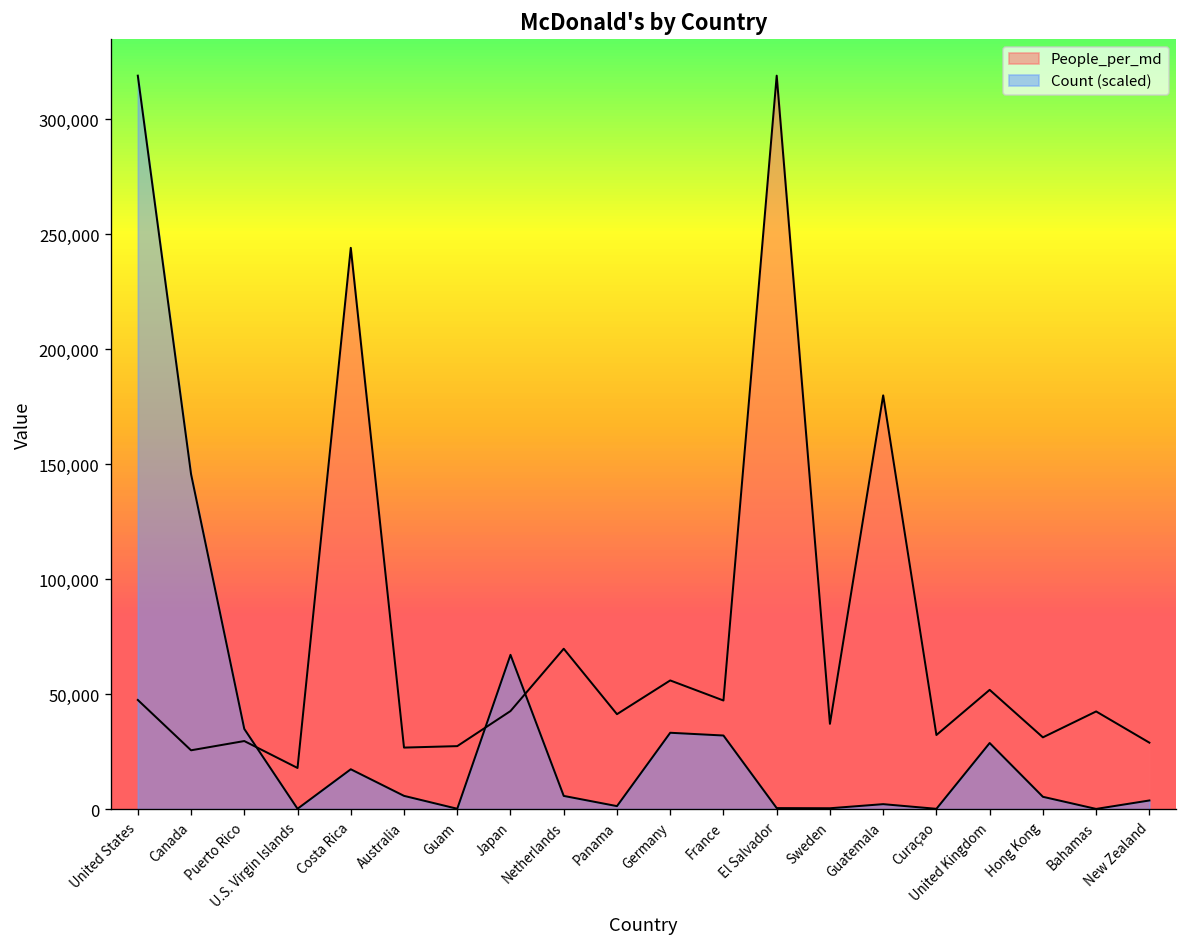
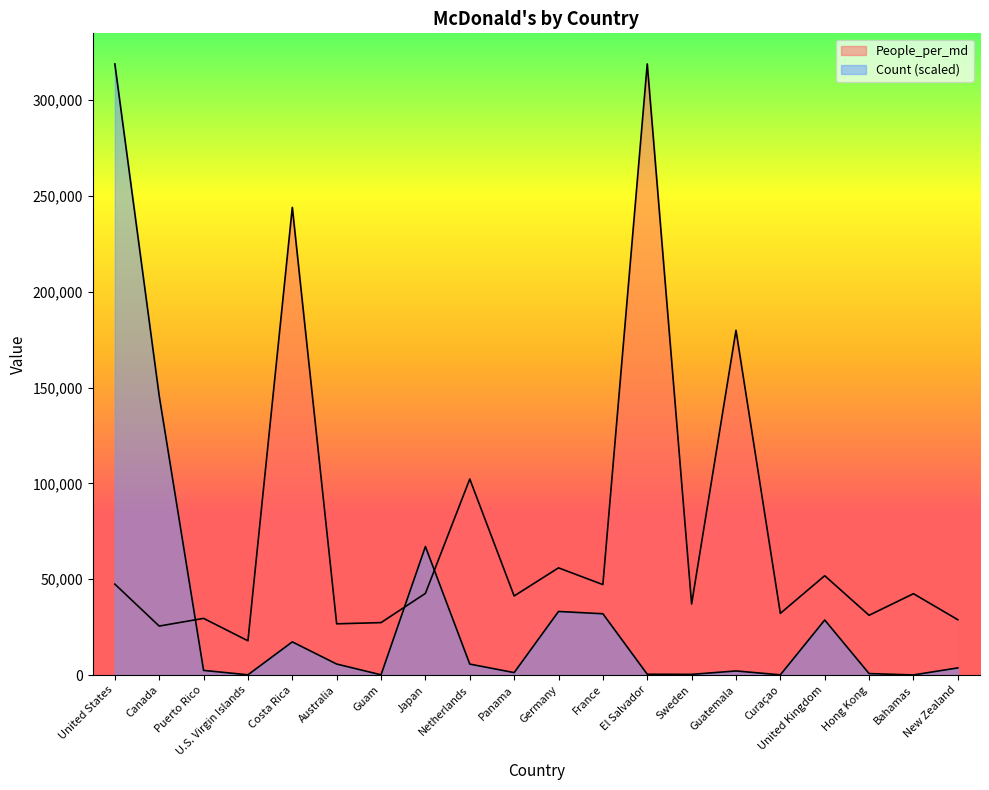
  {
    "People_per_md": {
      "United States": "47,000",
      "Canada": "26,000",
      "Puerto Rico": "30,000",
      "U.S. Virgin Islands": "18,000",
      "Costa Rica": "244,000",
      "Australia": "27,000",
      "Guam": "27,000",
      "Japan": "43,000",
-     "Netherlands": "70,000",
+     "Netherlands": "102,000",
      "Panama": "41,000",
      "Germany": "56,000",
      "France": "47,000",
      "El Salvador": "319,000",
      "Sweden": "37,000",
      "Guatemala": "180,000",
      "Curaçao": "32,000",
      "United Kingdom": "52,000",
      "Hong Kong": "31,000",
      "Bahamas": "42,000",
      "New Zealand": "29,000"
    },
    "Count (scaled)": {
      "United States": "319,000",
      "Canada": "146,000",
-     "Puerto Rico": "35,000",
+     "Puerto Rico": "2,000",
      "U.S. Virgin Islands": "0",
      "Costa Rica": "17,000",
      "Australia": "6,000",
      "Guam": "0",
      "Japan": "67,000",
      "Netherlands": "6,000",
      "Panama": "1,000",
      "Germany": "33,000",
      "France": "32,000",
      "El Salvador": "0",
      "Sweden": "0",
      "Guatemala": "2,000",
      "Curaçao": "0",
      "United Kingdom": "29,000",
-     "Hong Kong": "5,000",
+     "Hong Kong": "1,000",
      "Bahamas": "0",
      "New Zealand": "4,000"
    }
  }
